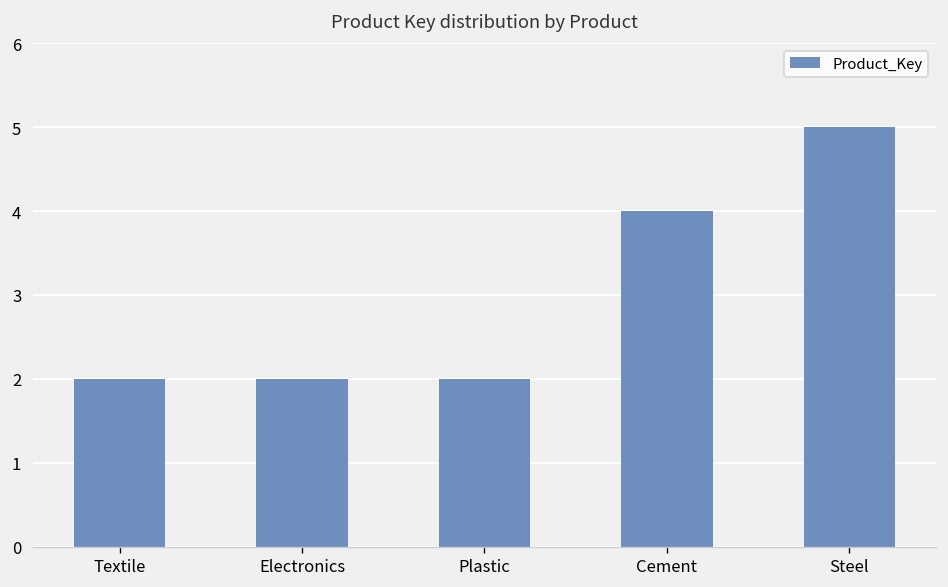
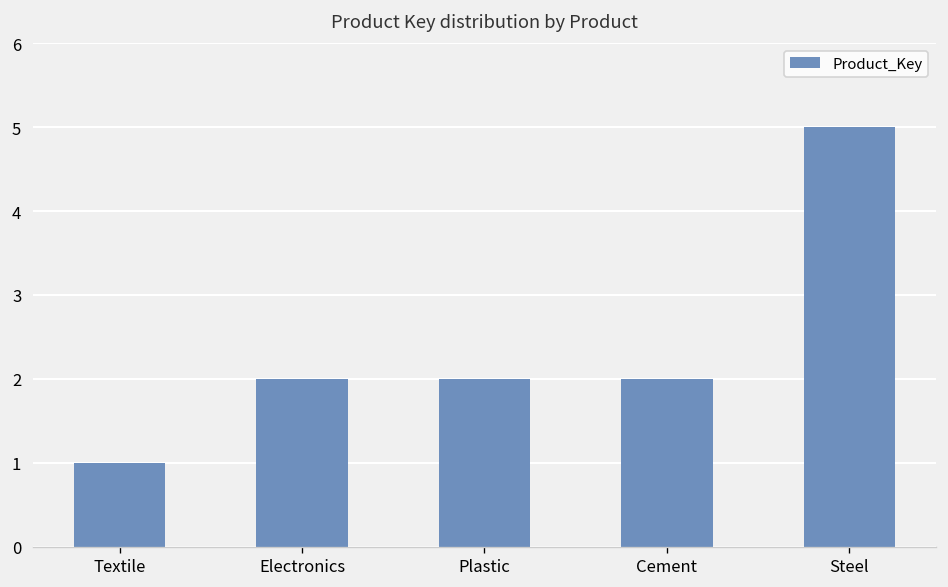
  {
-   "Textile": 2,
+   "Textile": 1,
    "Electronics": 2,
    "Plastic": 2,
-   "Cement": 4,
+   "Cement": 2,
    "Steel": 5
  }
